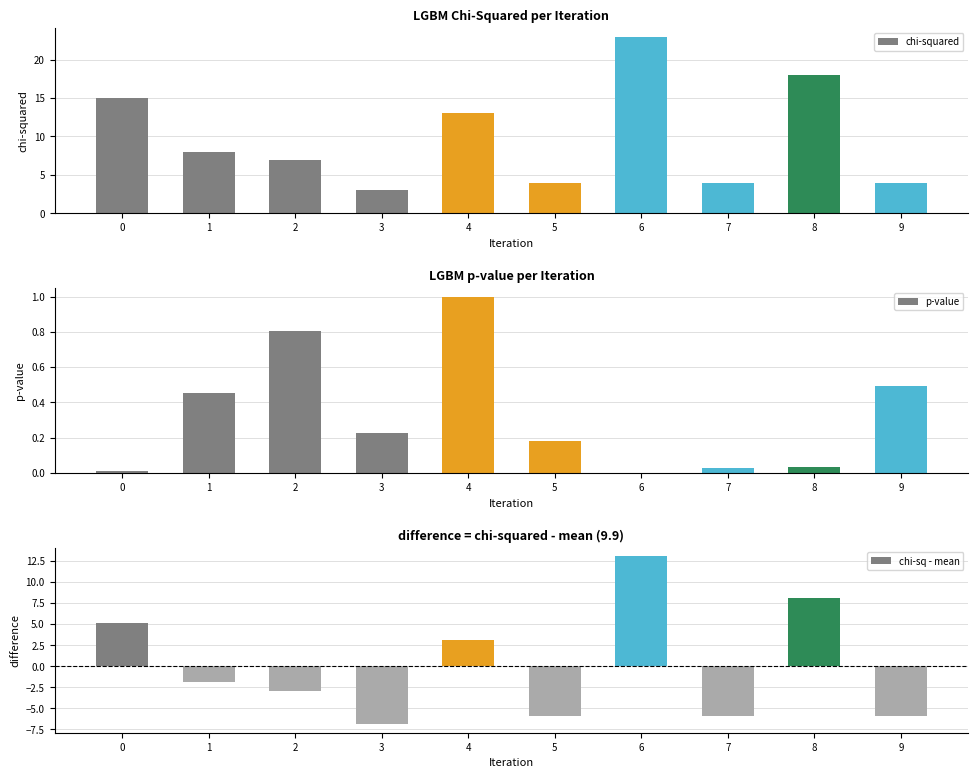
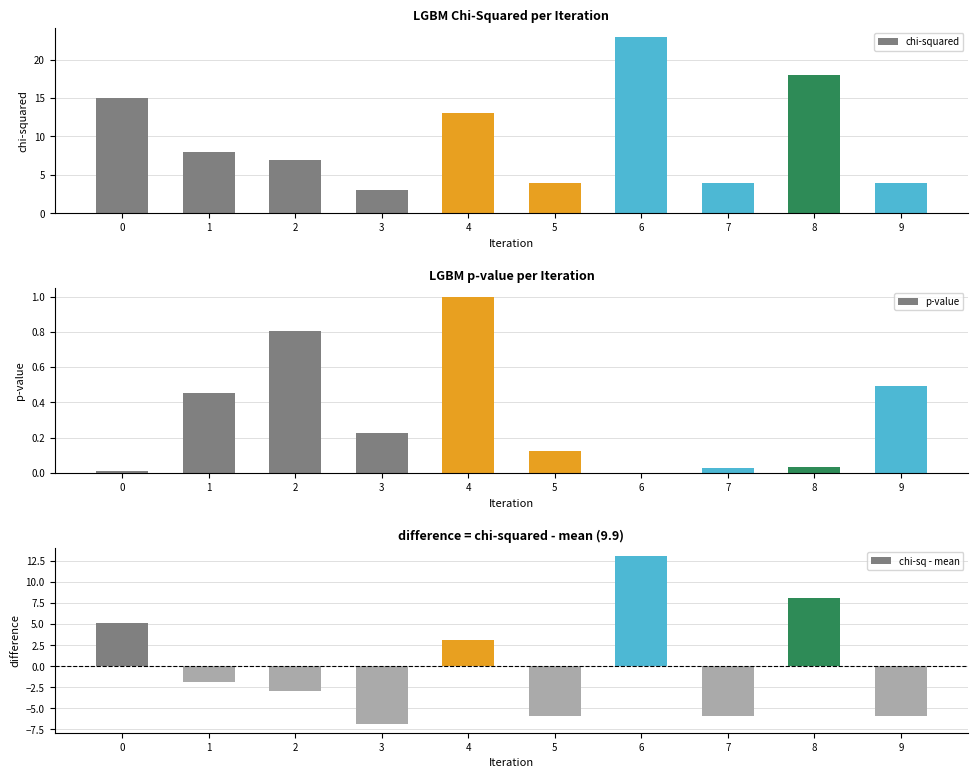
  {
    "LGBM Chi-Squared per Iteration": {
      "0": 15,
      "1": 8,
      "2": 7,
      "3": 3,
      "4": 13,
      "5": 4,
      "6": 23,
      "7": 4,
      "8": 18,
      "9": 4
    },
    "LGBM p-value per Iteration": {
      "1": 0.45,
      "2": 0.80,
      "3": 0.23,
      "4": 1.00,
-     "5": 0.18,
+     "5": 0.13,
      "7": 0.03,
      "8": 0.04,
      "9": 0.49
    },
    "difference = chi-squared - mean (9.9)": {
      "0": 5,
      "1": -2,
      "2": -3,
      "3": -7,
      "4": 3,
      "5": -6,
      "6": 13,
      "7": -6,
      "8": 8,
      "9": -6
    }
  }
